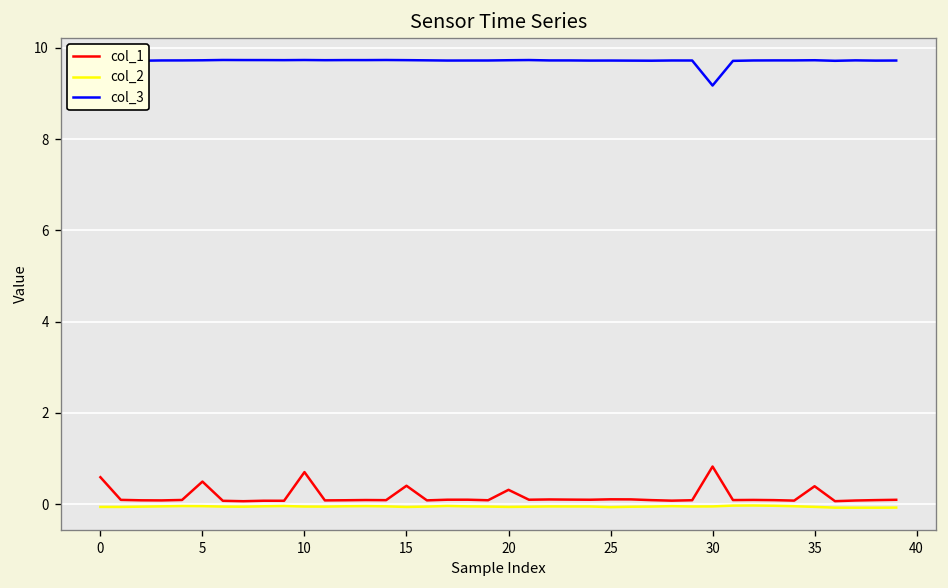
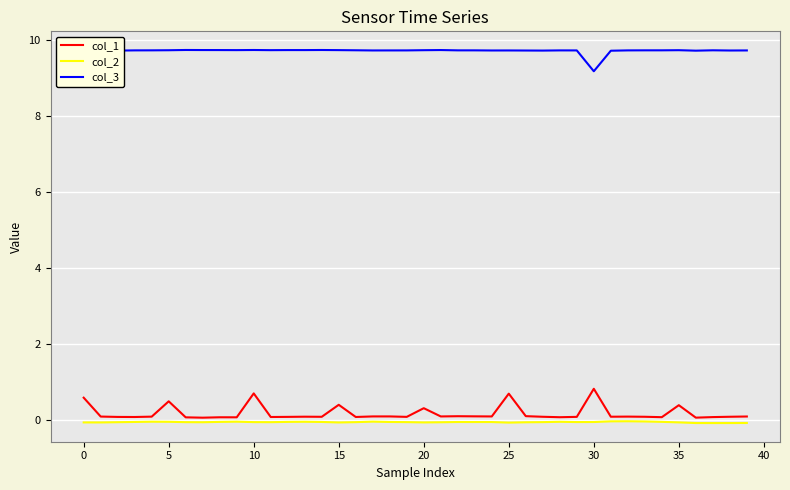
  {
    "col_1": {
      "0": 0.6,
      "5": 0.5,
      "10": 0.7,
      "15": 0.4,
      "20": 0.3,
-     "25": 0.1,
+     "25": 0.7,
      "30": 0.8,
      "35": 0.4
    },
    "col_2": {
      "0": -0.1,
      "5": 0.0,
      "10": -0.1,
      "15": -0.1,
      "20": -0.1,
      "25": -0.1,
      "30": 0.0,
      "35": -0.1
    },
    "col_3": {
      "5": 9.7,
      "10": 9.7,
      "15": 9.7,
      "20": 9.7,
      "25": 9.7,
      "30": 9.2,
      "35": 9.7
    }
  }
